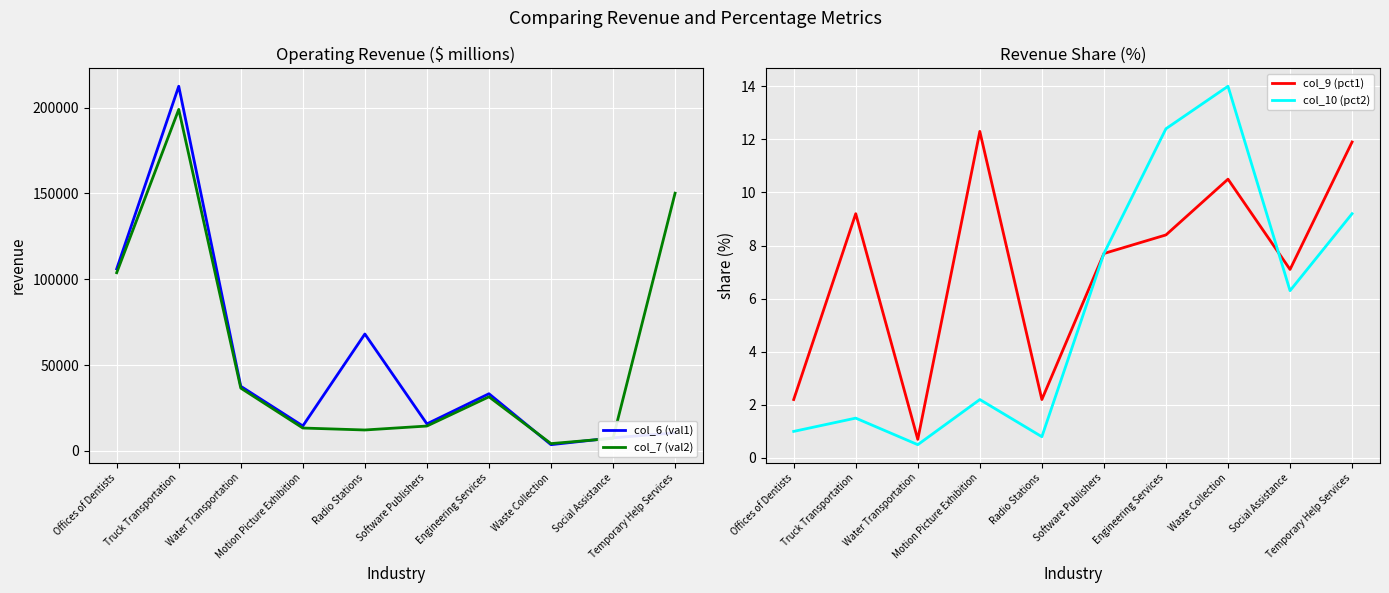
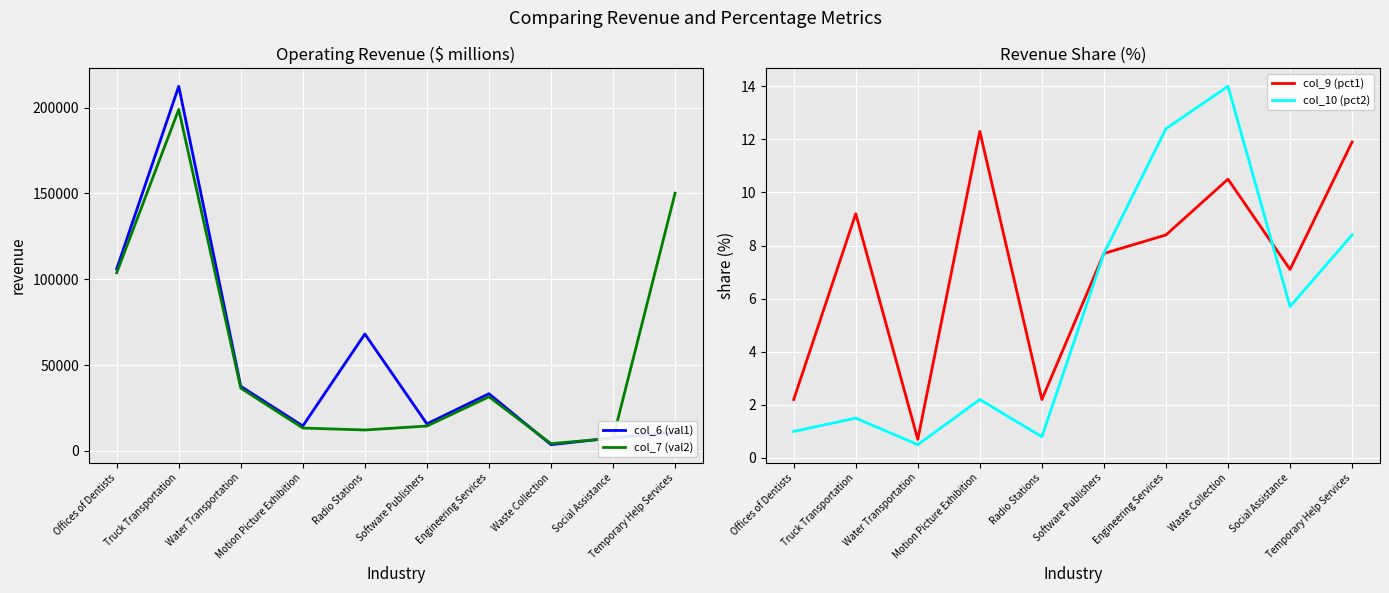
  {
    "Operating Revenue ($ millions)": {
      "col_6 (val1)": {
        "Offices of Dentists": 106000,
        "Truck Transportation": 212000,
        "Radio Stations": 68000,
        "Engineering Services": 33000
      },
      "col_7 (val2)": {
        "Offices of Dentists": 104000,
        "Truck Transportation": 199000,
        "Radio Stations": 12000,
        "Engineering Services": 32000,
        "Temporary Help Services": 150000
      }
    },
    "Revenue Share (%)": {
      "col_9 (pct1)": {
        "Offices of Dentists": 2.2,
        "Truck Transportation": 9.2,
        "Water Transportation": 0.7,
        "Motion Picture Exhibition": 12.3,
        "Radio Stations": 2.2,
        "Engineering Services": 8.4,
        "Waste Collection": 10.5,
        "Social Assistance": 7.1,
        "Temporary Help Services": 11.9
      },
      "col_10 (pct2)": {
        "Offices of Dentists": 1.0,
        "Truck Transportation": 1.5,
        "Water Transportation": 0.5,
        "Motion Picture Exhibition": 2.2,
        "Radio Stations": 0.8,
        "Engineering Services": 12.4,
        "Waste Collection": 14.0,
-       "Social Assistance": 6.3,
-       "Temporary Help Services": 9.2
+       "Social Assistance": 5.7,
+       "Temporary Help Services": 8.4
      }
    }
  }
